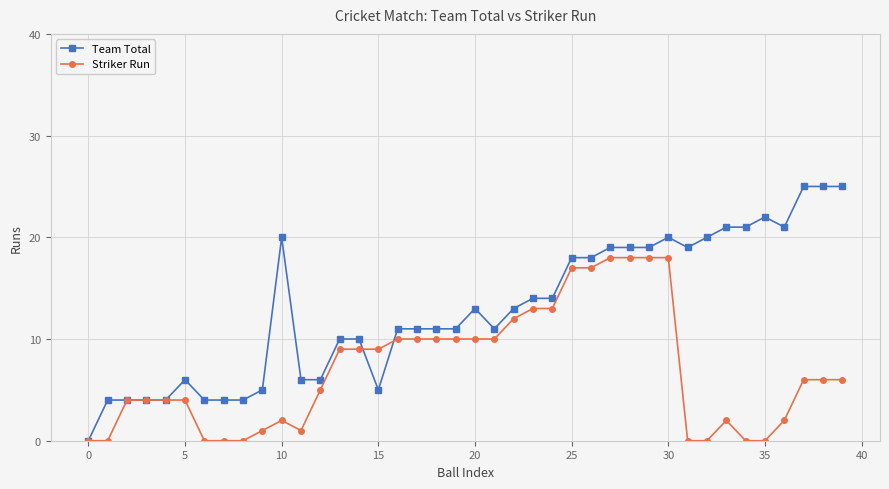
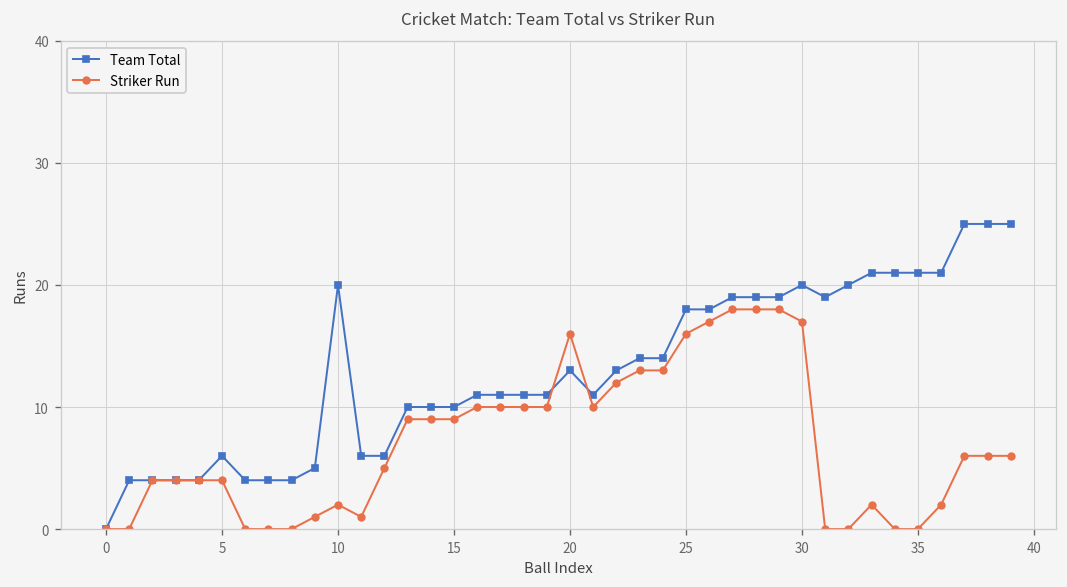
  {
    "Team Total": {
      "5": 6,
      "10": 20,
-     "15": 5,
+     "15": 10,
      "20": 13,
      "25": 18,
      "30": 20,
-     "35": 22
+     "35": 21
    },
    "Striker Run": {
      "5": 4,
      "10": 2,
      "15": 9,
-     "20": 10,
-     "25": 17,
-     "30": 18,
+     "20": 16,
+     "25": 16,
+     "30": 17,
      "35": 0
    }
  }
